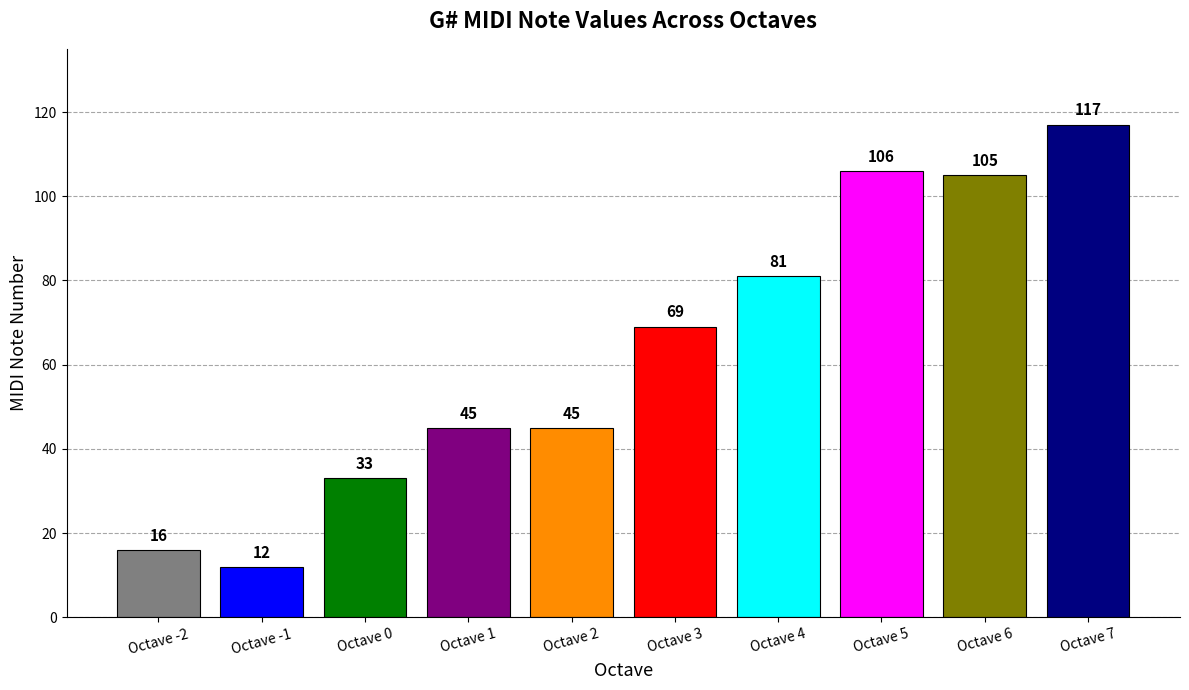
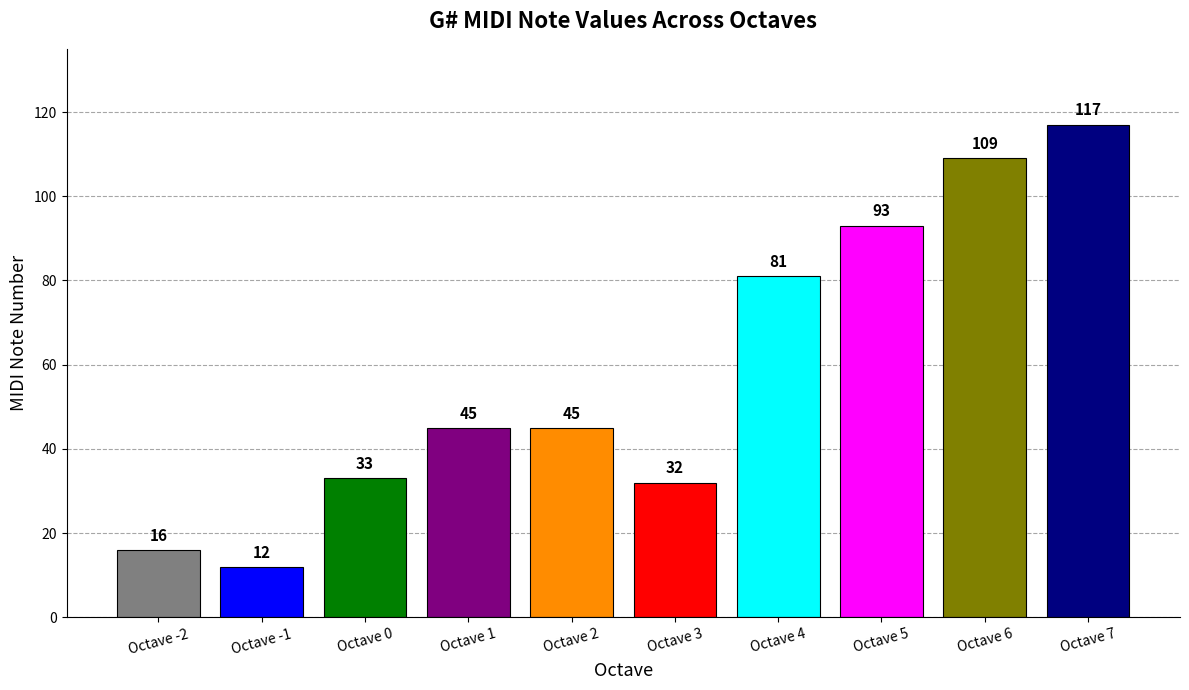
  {
    "Octave -2": 16,
    "Octave -1": 12,
    "Octave 0": 33,
    "Octave 1": 45,
    "Octave 2": 45,
-   "Octave 3": 69,
+   "Octave 3": 32,
    "Octave 4": 81,
-   "Octave 5": 106,
-   "Octave 6": 105,
+   "Octave 5": 93,
+   "Octave 6": 109,
    "Octave 7": 117
  }
